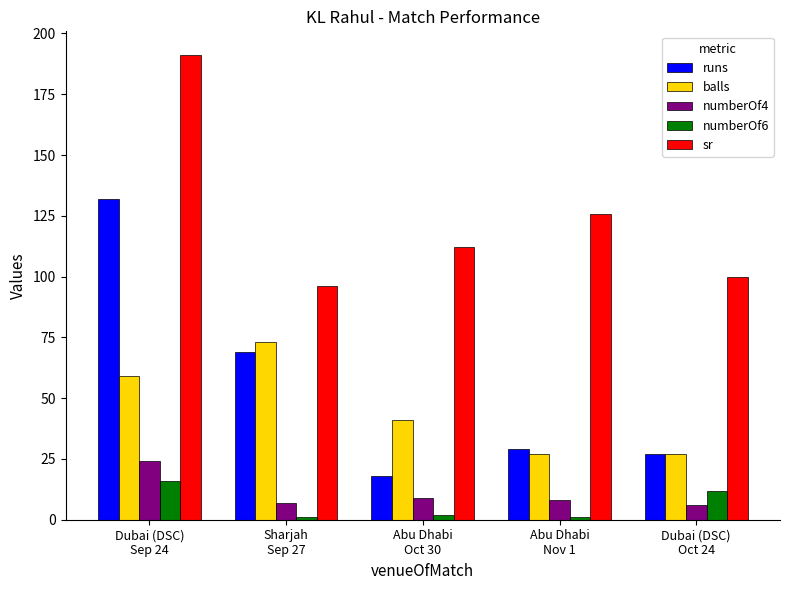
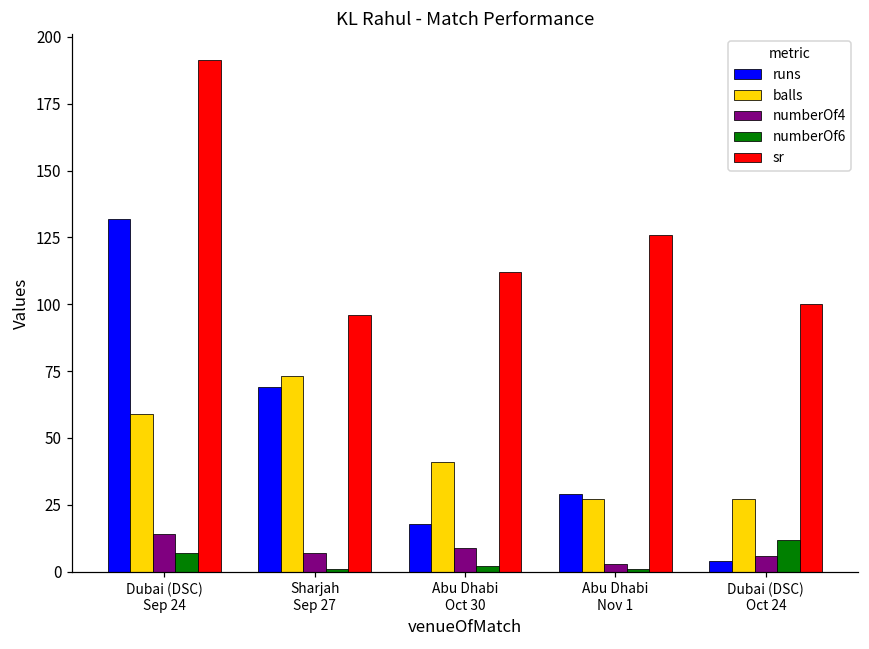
  {
    "runs": {
      "Dubai (DSC) Sep 24": 132,
      "Sharjah Sep 27": 69,
      "Abu Dhabi Oct 30": 18,
      "Abu Dhabi Nov 1": 29,
-     "Dubai (DSC) Oct 24": 27
+     "Dubai (DSC) Oct 24": 4
    },
    "balls": {
      "Dubai (DSC) Sep 24": 59,
      "Sharjah Sep 27": 73,
      "Abu Dhabi Oct 30": 41,
      "Abu Dhabi Nov 1": 27,
      "Dubai (DSC) Oct 24": 27
    },
    "numberOf4": {
-     "Dubai (DSC) Sep 24": 24,
+     "Dubai (DSC) Sep 24": 14,
      "Sharjah Sep 27": 7,
      "Abu Dhabi Oct 30": 9,
-     "Abu Dhabi Nov 1": 8,
+     "Abu Dhabi Nov 1": 3,
      "Dubai (DSC) Oct 24": 6
    },
    "numberOf6": {
-     "Dubai (DSC) Sep 24": 16,
+     "Dubai (DSC) Sep 24": 7,
      "Abu Dhabi Oct 30": 2,
      "Dubai (DSC) Oct 24": 12
    },
    "sr": {
      "Dubai (DSC) Sep 24": 191,
      "Sharjah Sep 27": 96,
      "Abu Dhabi Oct 30": 112,
      "Abu Dhabi Nov 1": 126,
      "Dubai (DSC) Oct 24": 100
    }
  }
